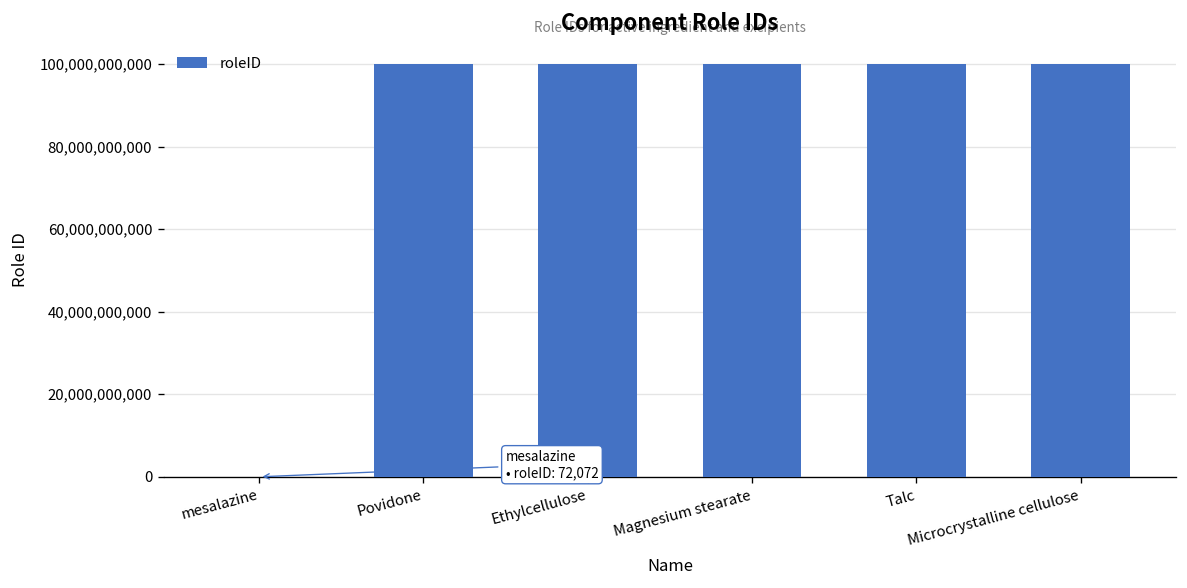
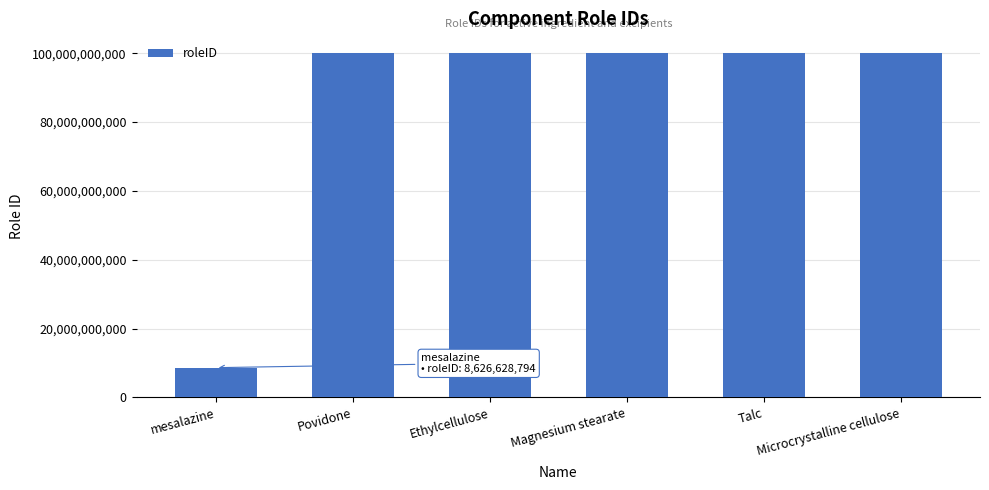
  {
-   "mesalazine": "72,072"
+   "mesalazine": "8,626,628,794"
  }
